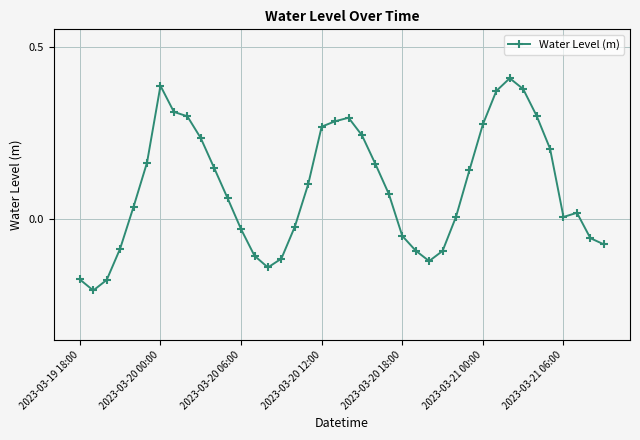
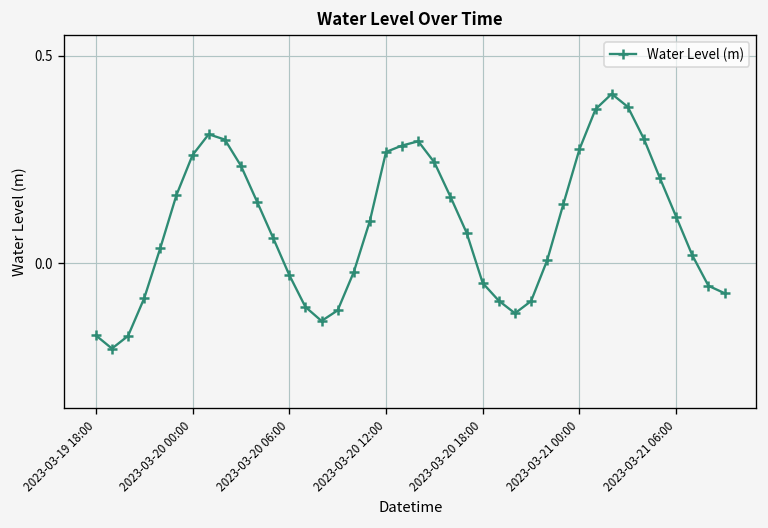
  {
    "2023-03-19 18:00": -0.17,
-   "2023-03-20 00:00": 0.39,
+   "2023-03-20 00:00": 0.26,
    "2023-03-20 06:00": -0.03,
    "2023-03-20 12:00": 0.27,
    "2023-03-20 18:00": -0.05,
    "2023-03-21 00:00": 0.27,
-   "2023-03-21 06:00": 0.01
+   "2023-03-21 06:00": 0.11
  }
